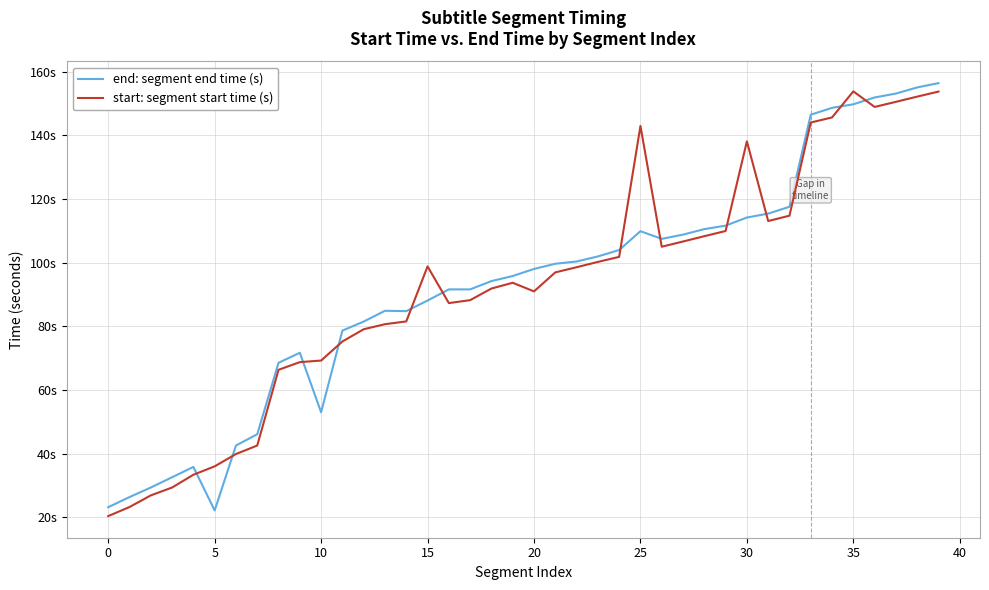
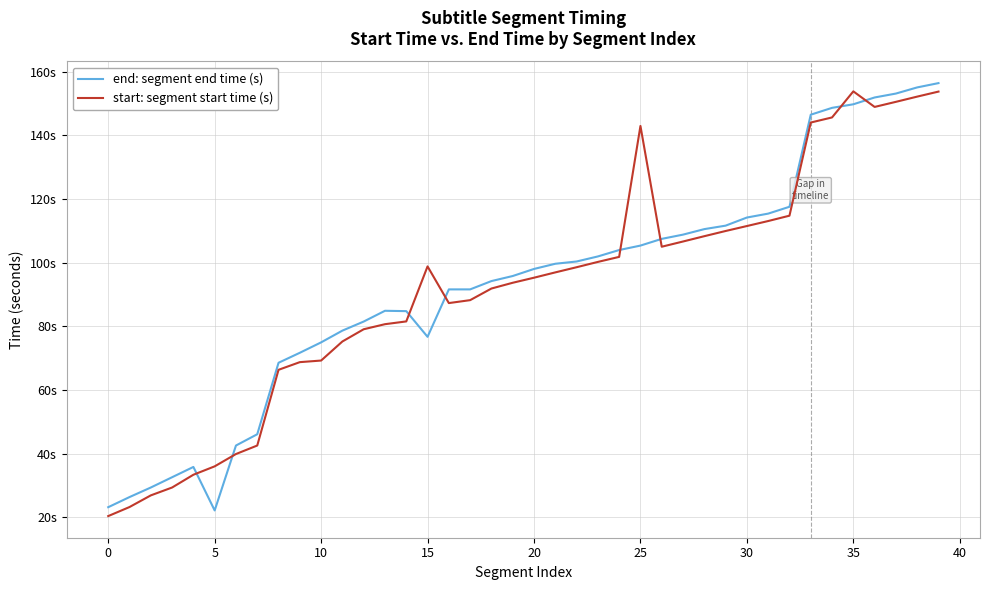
  {
    "end: segment end time (s)": {
      "0": "23s",
      "5": "22s",
-     "10": "53s",
-     "15": "88s",
+     "10": "75s",
+     "15": "77s",
      "20": "98s",
-     "25": "110s",
+     "25": "105s",
      "30": "114s",
      "35": "150s"
    },
    "start: segment start time (s)": {
      "0": "20s",
      "5": "36s",
      "10": "69s",
      "15": "99s",
-     "20": "91s",
+     "20": "95s",
      "25": "143s",
-     "30": "138s",
+     "30": "112s",
      "35": "154s"
    }
  }
